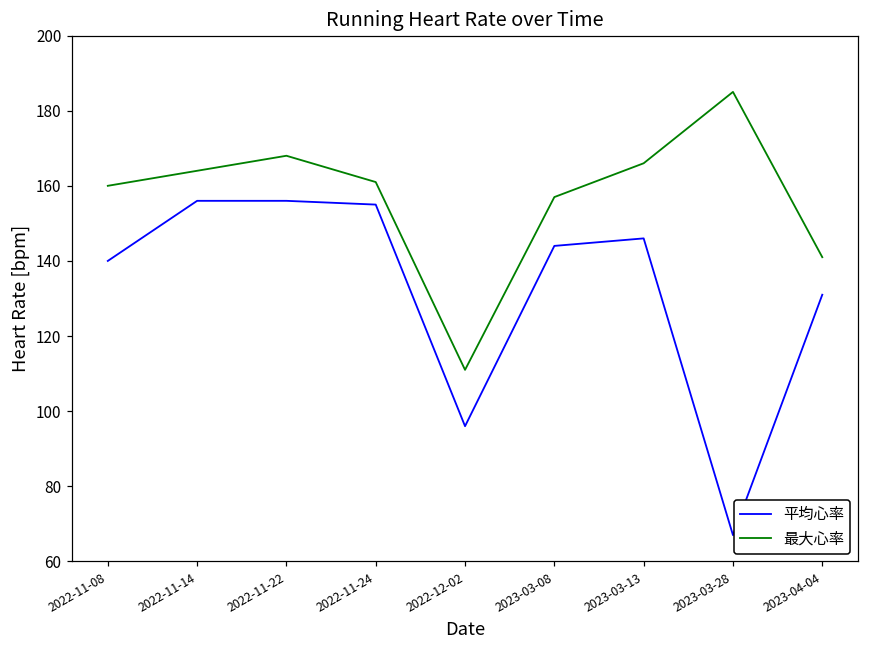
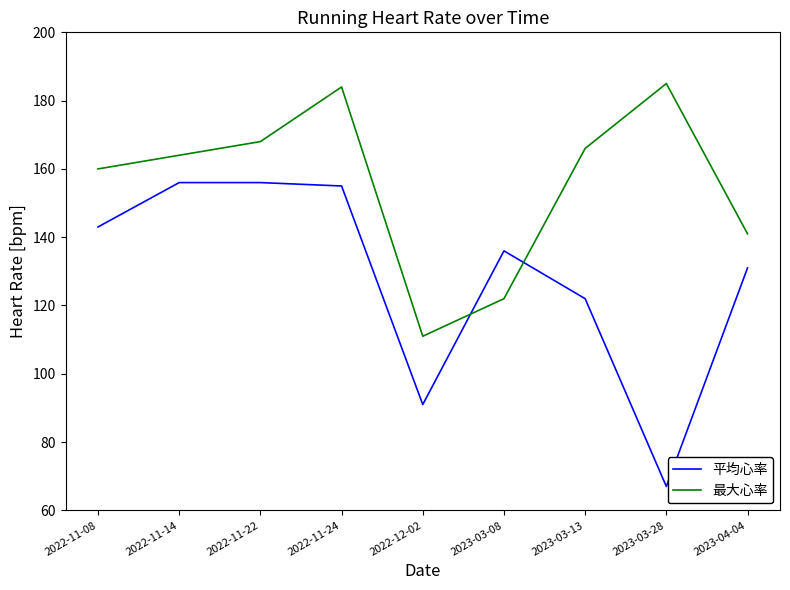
  {
    "平均心率": {
-     "2022-11-08": 140,
+     "2022-11-08": 143,
      "2022-11-14": 156,
      "2022-11-22": 156,
      "2022-11-24": 155,
-     "2022-12-02": 96,
-     "2023-03-08": 144,
-     "2023-03-13": 146,
+     "2022-12-02": 91,
+     "2023-03-08": 136,
+     "2023-03-13": 122,
      "2023-03-28": 67,
      "2023-04-04": 131
    },
    "最大心率": {
      "2022-11-08": 160,
      "2022-11-14": 164,
      "2022-11-22": 168,
-     "2022-11-24": 161,
+     "2022-11-24": 184,
      "2022-12-02": 111,
-     "2023-03-08": 157,
+     "2023-03-08": 122,
      "2023-03-13": 166,
      "2023-03-28": 185,
      "2023-04-04": 141
    }
  }
